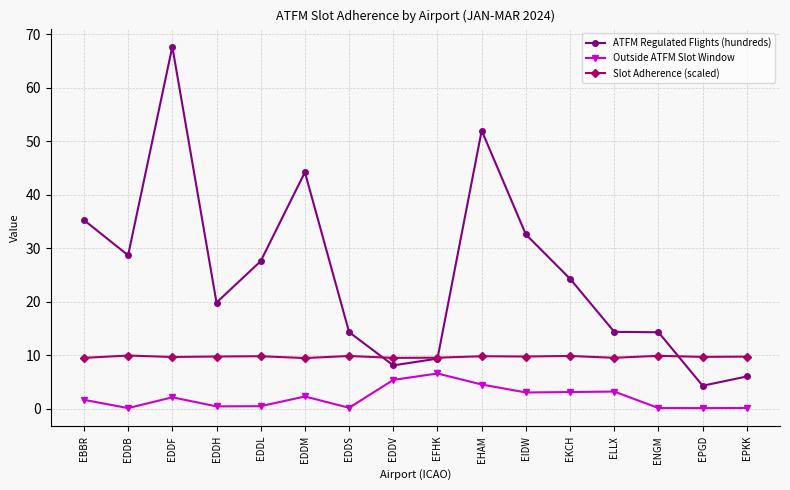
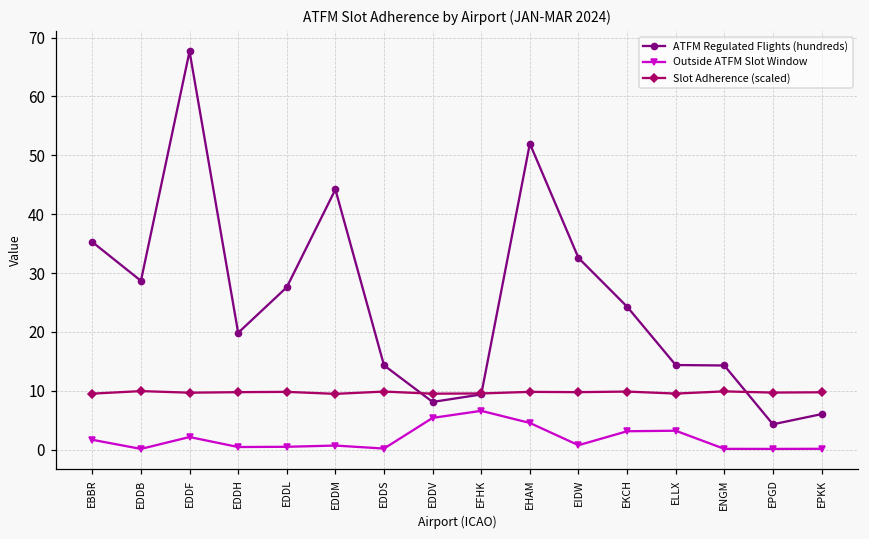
  {
    "Outside ATFM Slot Window": {
      "EBBR": 2,
      "EDDB": 0,
      "EDDF": 2,
      "EDDH": 0,
      "EDDL": 0,
-     "EDDM": 2,
+     "EDDM": 1,
      "EDDS": 0,
      "EDDV": 5,
      "EFHK": 7,
      "EHAM": 5,
-     "EIDW": 3,
+     "EIDW": 1,
      "EKCH": 3,
      "ELLX": 3,
      "ENGM": 0,
      "EPGD": 0,
      "EPKK": 0
    }
  }
